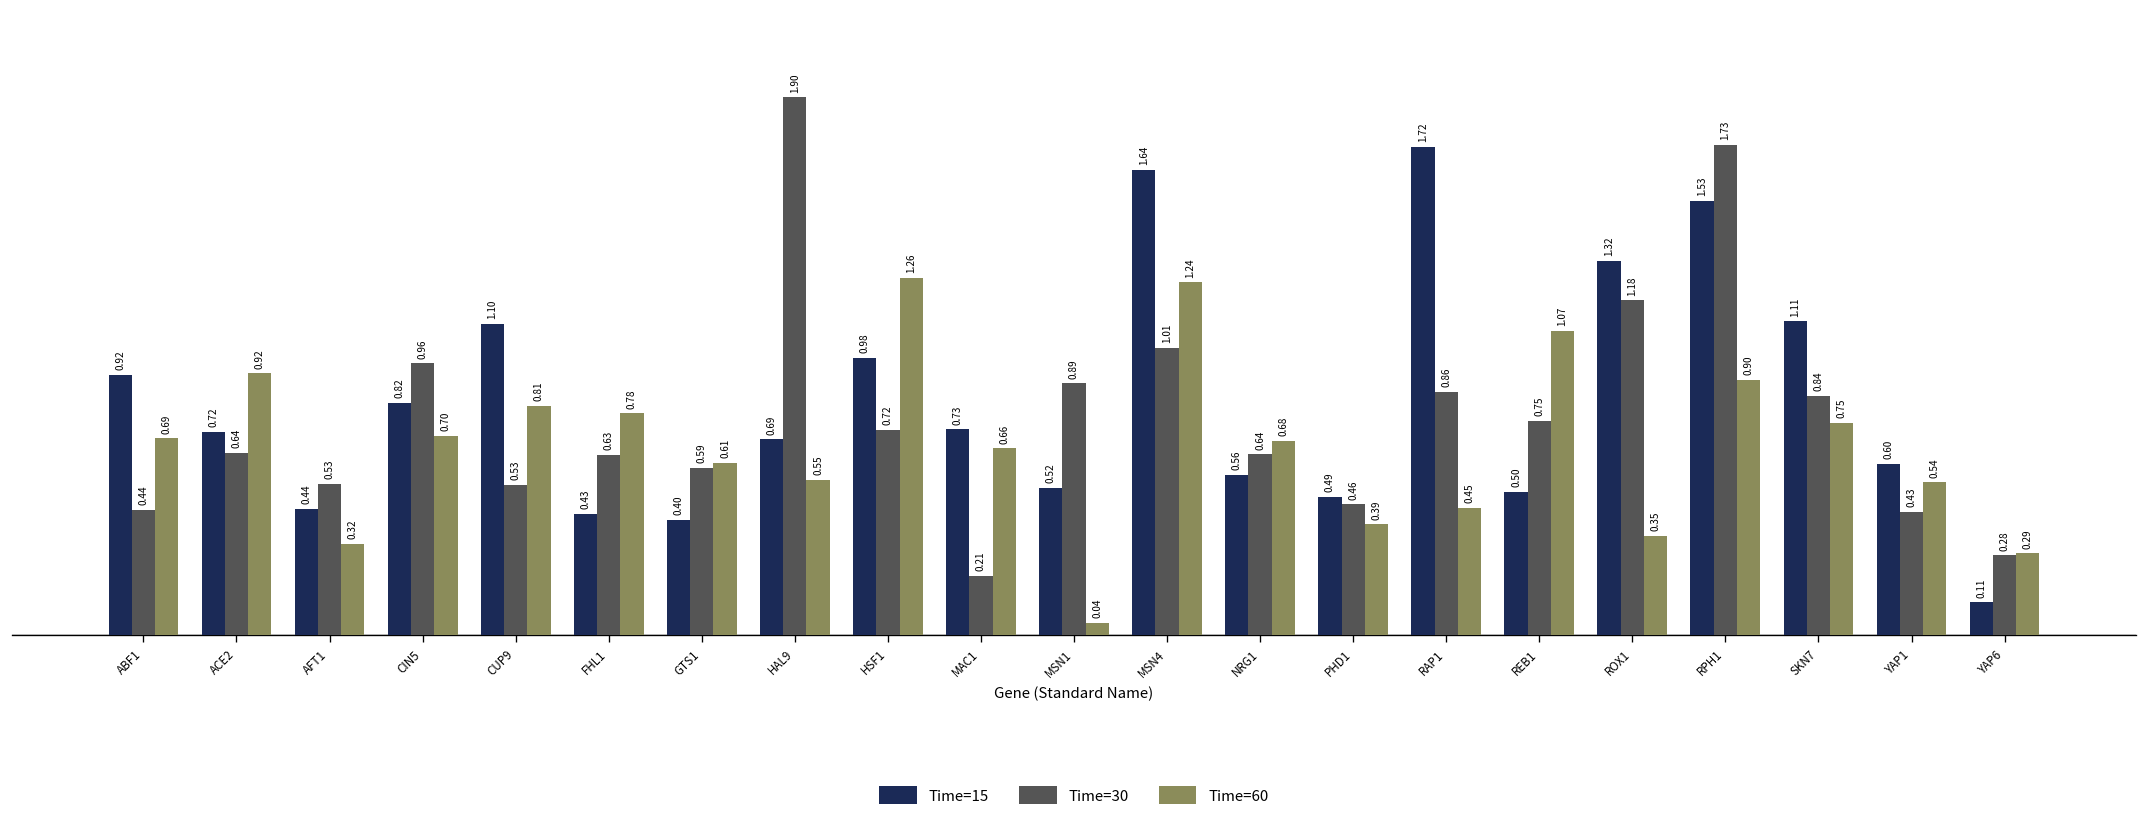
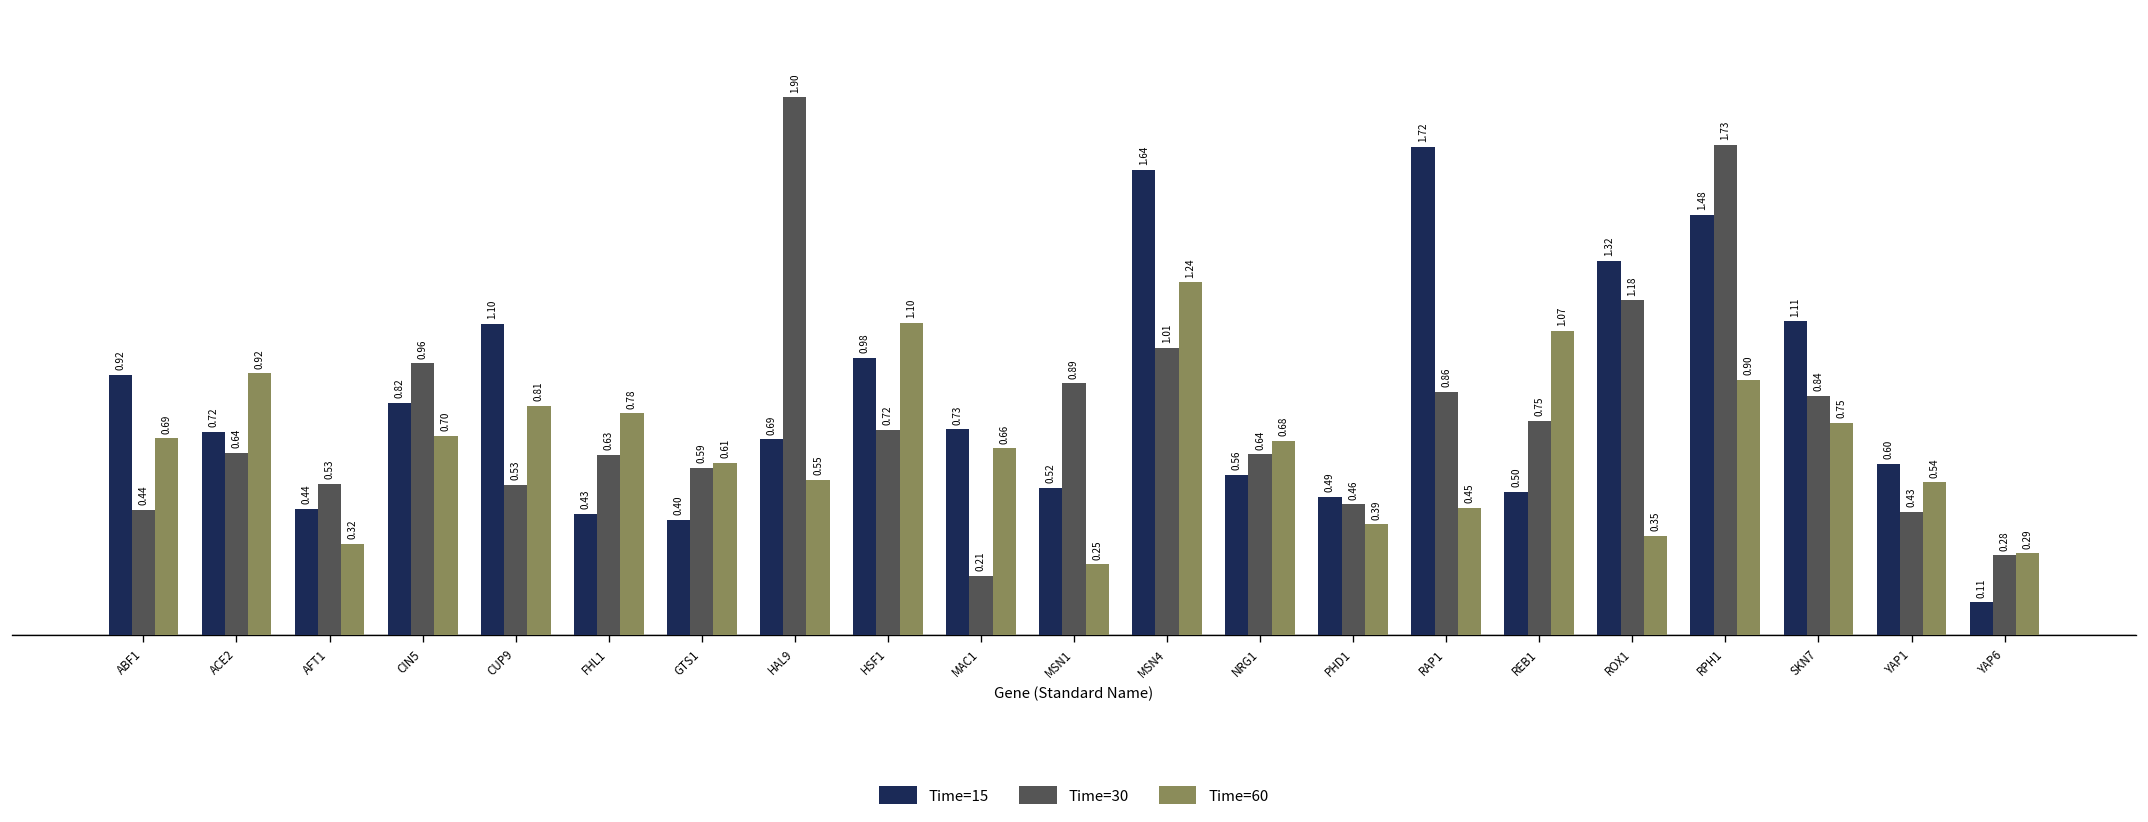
  {
    "Time=15": {
      "ABF1": 0.92,
      "ACE2": 0.72,
      "AFT1": 0.44,
      "CIN5": 0.82,
      "CUP9": 1.10,
      "FHL1": 0.43,
      "GTS1": 0.40,
      "HAL9": 0.69,
      "HSF1": 0.98,
      "MAC1": 0.73,
      "MSN1": 0.52,
      "MSN4": 1.64,
      "NRG1": 0.56,
      "PHD1": 0.49,
      "RAP1": 1.72,
      "REB1": 0.50,
      "ROX1": 1.32,
-     "RPH1": 1.53,
+     "RPH1": 1.48,
      "SKN7": 1.11,
      "YAP1": 0.60,
      "YAP6": 0.11
    },
    "Time=30": {
      "ABF1": 0.44,
      "ACE2": 0.64,
      "AFT1": 0.53,
      "CIN5": 0.96,
      "CUP9": 0.53,
      "FHL1": 0.63,
      "GTS1": 0.59,
      "HAL9": 1.90,
      "HSF1": 0.72,
      "MAC1": 0.21,
      "MSN1": 0.89,
      "MSN4": 1.01,
      "NRG1": 0.64,
      "PHD1": 0.46,
      "RAP1": 0.86,
      "REB1": 0.75,
      "ROX1": 1.18,
      "RPH1": 1.73,
      "SKN7": 0.84,
      "YAP1": 0.43,
      "YAP6": 0.28
    },
    "Time=60": {
      "ABF1": 0.69,
      "ACE2": 0.92,
      "AFT1": 0.32,
      "CIN5": 0.70,
      "CUP9": 0.81,
      "FHL1": 0.78,
      "GTS1": 0.61,
      "HAL9": 0.55,
-     "HSF1": 1.26,
+     "HSF1": 1.10,
      "MAC1": 0.66,
-     "MSN1": 0.04,
+     "MSN1": 0.25,
      "MSN4": 1.24,
      "NRG1": 0.68,
      "PHD1": 0.39,
      "RAP1": 0.45,
      "REB1": 1.07,
      "ROX1": 0.35,
      "RPH1": 0.90,
      "SKN7": 0.75,
      "YAP1": 0.54,
      "YAP6": 0.29
    }
  }
